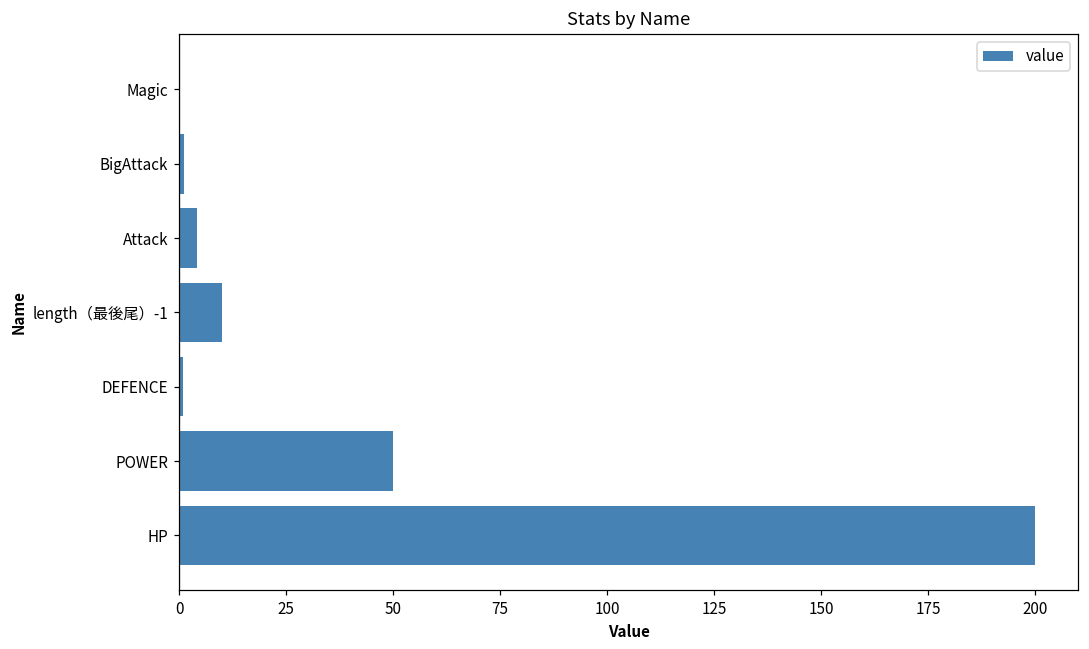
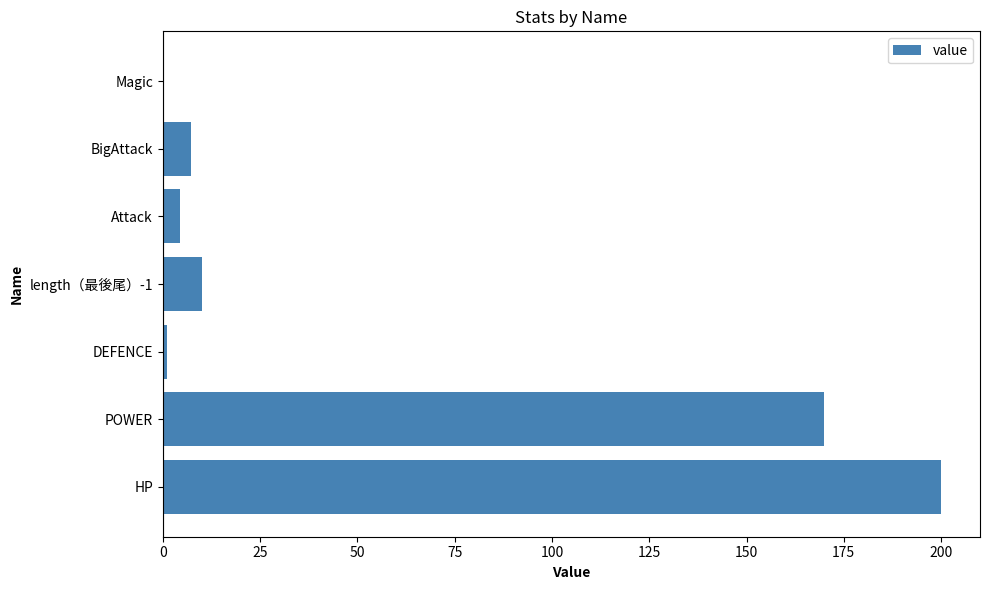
  {
-   "BigAttack": 1,
+   "BigAttack": 7,
    "Attack": 4,
    "length（最後尾）-1": 10,
    "DEFENCE": 1,
-   "POWER": 50,
+   "POWER": 170,
    "HP": 200
  }
